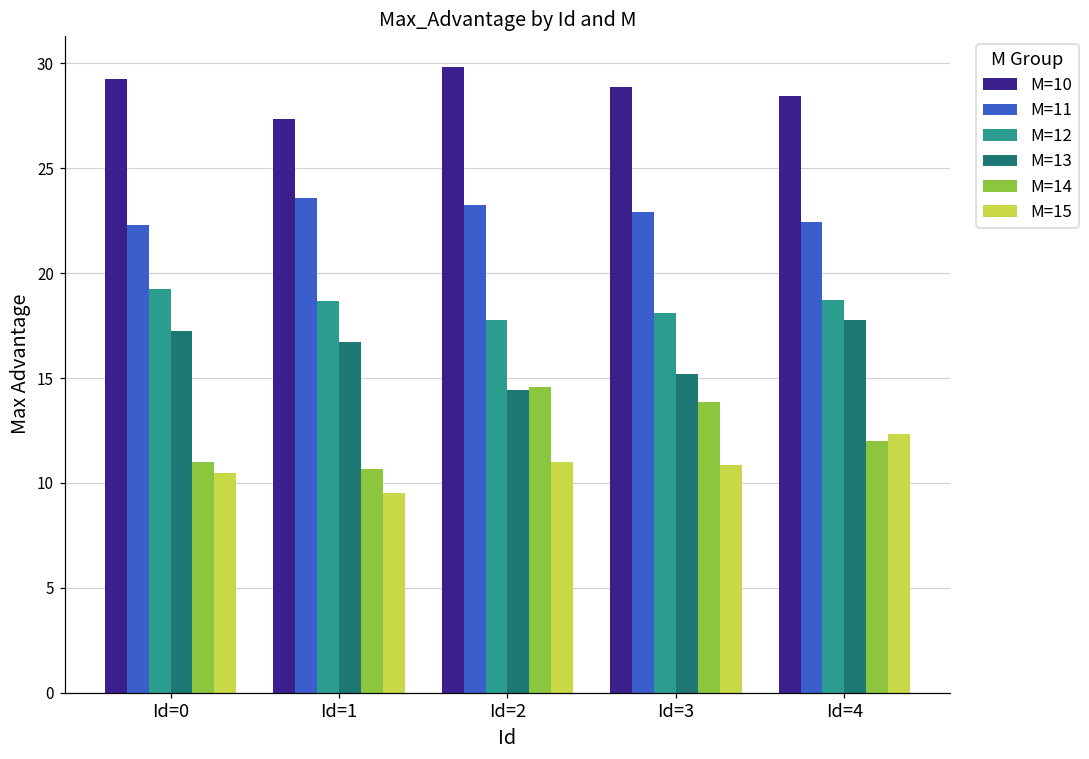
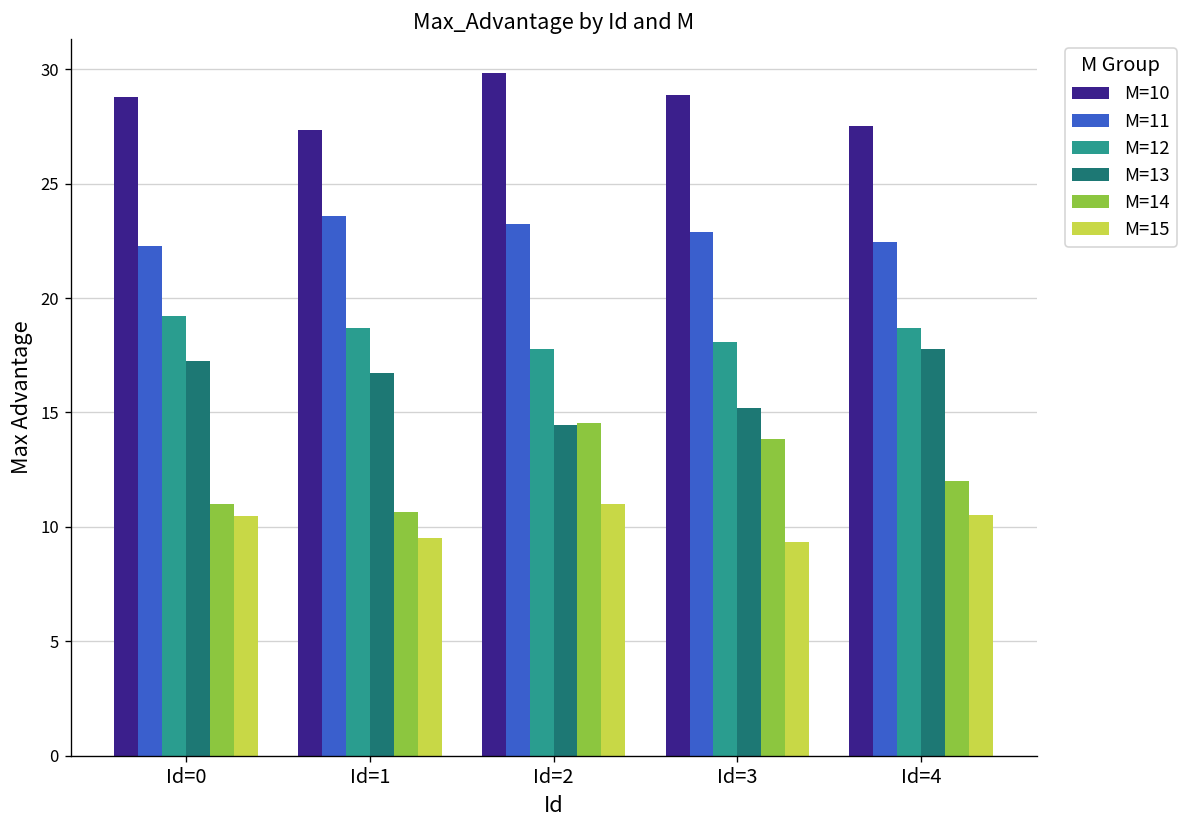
  {
    "M=10": {
-     "Id=0": 29.3,
+     "Id=0": 28.8,
      "Id=1": 27.4,
      "Id=2": 29.8,
      "Id=3": 28.9,
-     "Id=4": 28.4
+     "Id=4": 27.5
    },
    "M=11": {
      "Id=0": 22.3,
      "Id=1": 23.6,
      "Id=2": 23.2,
      "Id=3": 22.9,
      "Id=4": 22.5
    },
    "M=14": {
      "Id=0": 11.0,
      "Id=1": 10.7,
      "Id=2": 14.6,
      "Id=3": 13.8,
      "Id=4": 12.0
    },
    "M=15": {
      "Id=0": 10.5,
      "Id=1": 9.5,
      "Id=2": 11.0,
-     "Id=3": 10.9,
-     "Id=4": 12.3
+     "Id=3": 9.3,
+     "Id=4": 10.5
    }
  }
